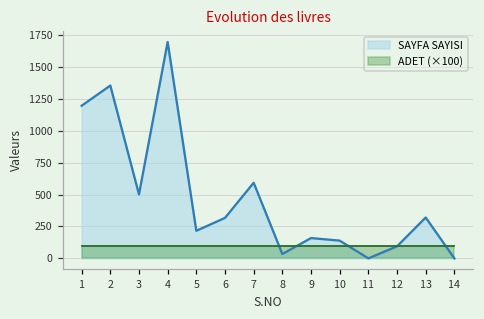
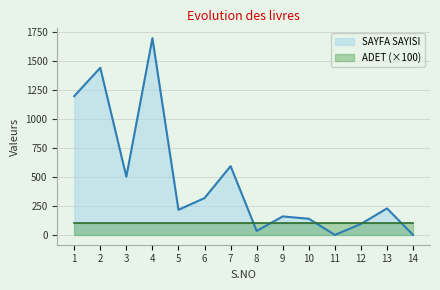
  {
    "SAYFA SAYISI": {
      "1": 1200,
-     "2": 1350,
+     "2": 1440,
      "3": 500,
      "4": 1690,
      "5": 220,
      "6": 320,
      "7": 590,
      "8": 30,
      "9": 160,
      "10": 140,
      "11": 0,
-     "13": 320,
+     "13": 230,
      "14": 0
    },
    "ADET (×100)": {
      "1": 100,
      "2": 100,
      "3": 100,
      "4": 100,
      "5": 100,
      "6": 100,
      "7": 100,
      "8": 100,
      "9": 100,
      "10": 100,
      "11": 100,
      "13": 100,
      "14": 100
    }
  }
